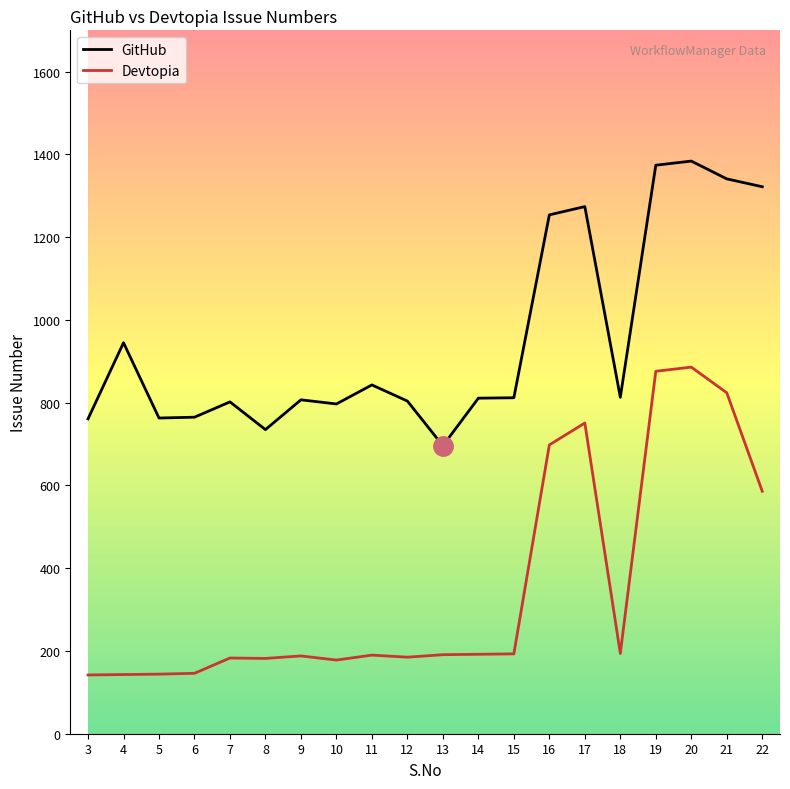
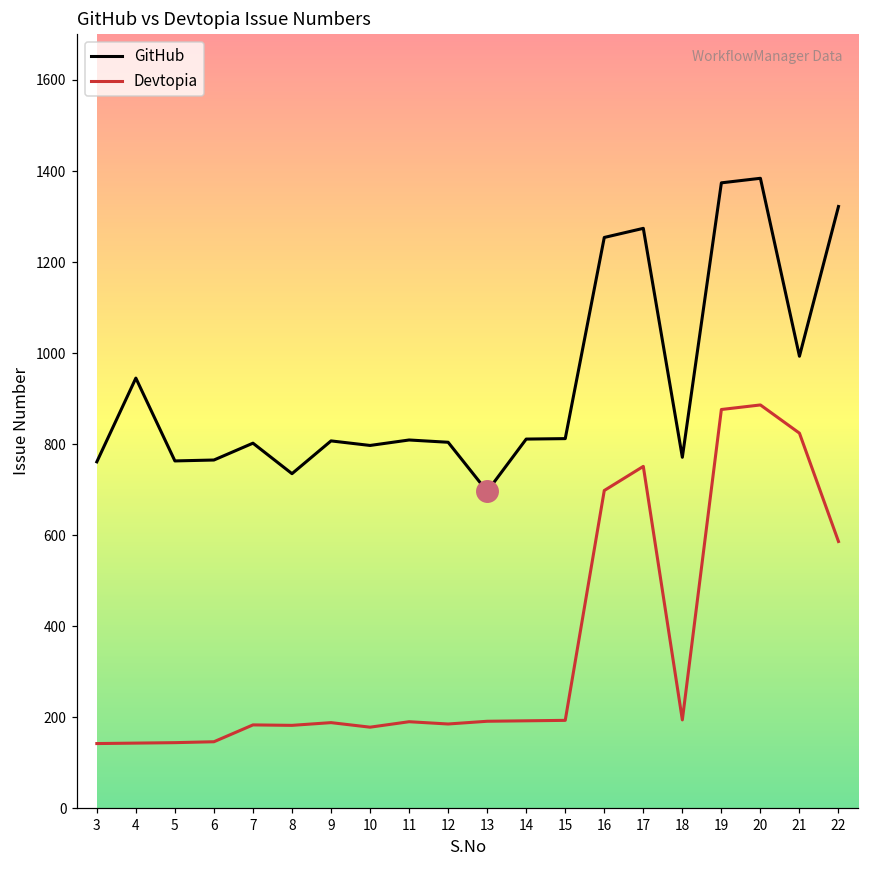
  {
    "GitHub": {
      "3": 760,
      "4": 950,
      "5": 760,
      "6": 770,
      "7": 800,
      "8": 740,
      "9": 810,
      "10": 800,
-     "11": 840,
+     "11": 810,
      "12": 800,
      "14": 810,
      "15": 810,
      "16": 1250,
      "17": 1270,
-     "18": 810,
+     "18": 770,
      "19": 1370,
      "20": 1380,
-     "21": 1340,
+     "21": 990,
      "22": 1320
    },
    "Devtopia": {
      "3": 140,
      "4": 140,
      "5": 140,
      "6": 150,
      "7": 180,
      "8": 180,
      "9": 190,
      "10": 180,
      "11": 190,
      "12": 190,
      "13": 190,
      "14": 190,
      "15": 190,
      "16": 700,
      "17": 750,
      "18": 190,
      "19": 880,
      "20": 890,
      "21": 820,
      "22": 590
    }
  }
